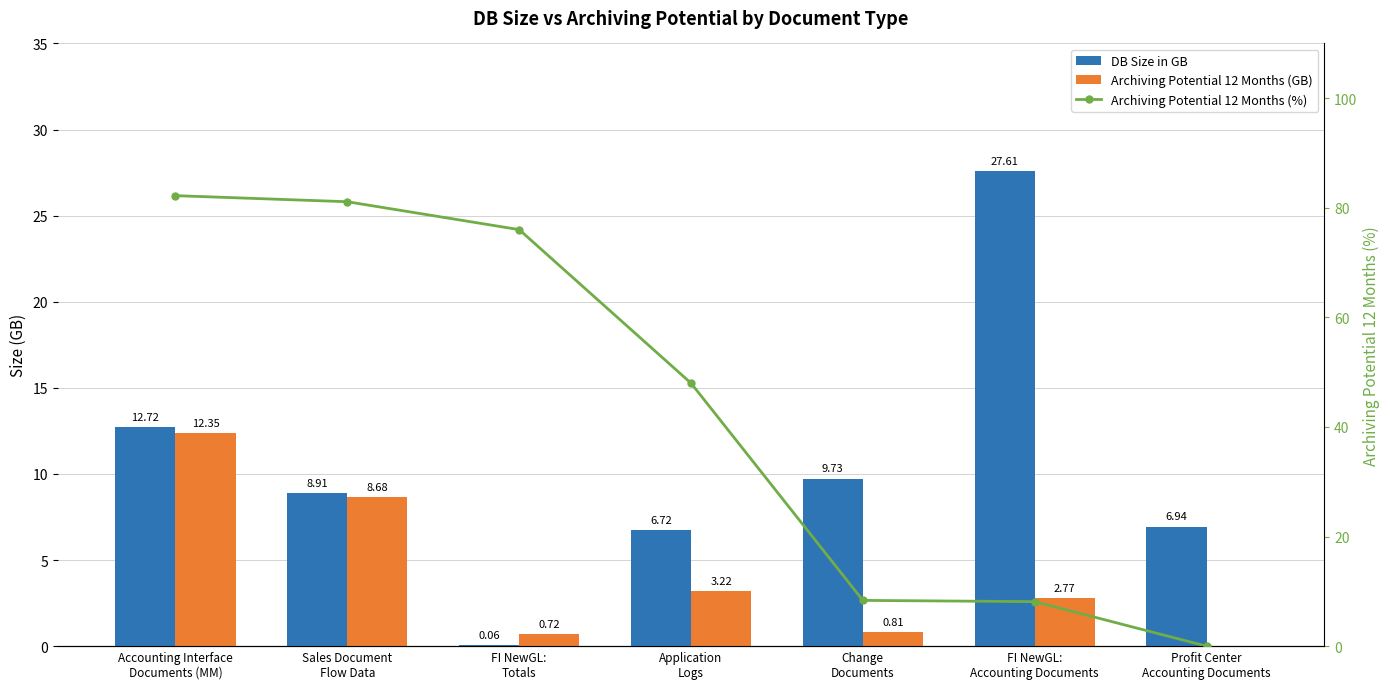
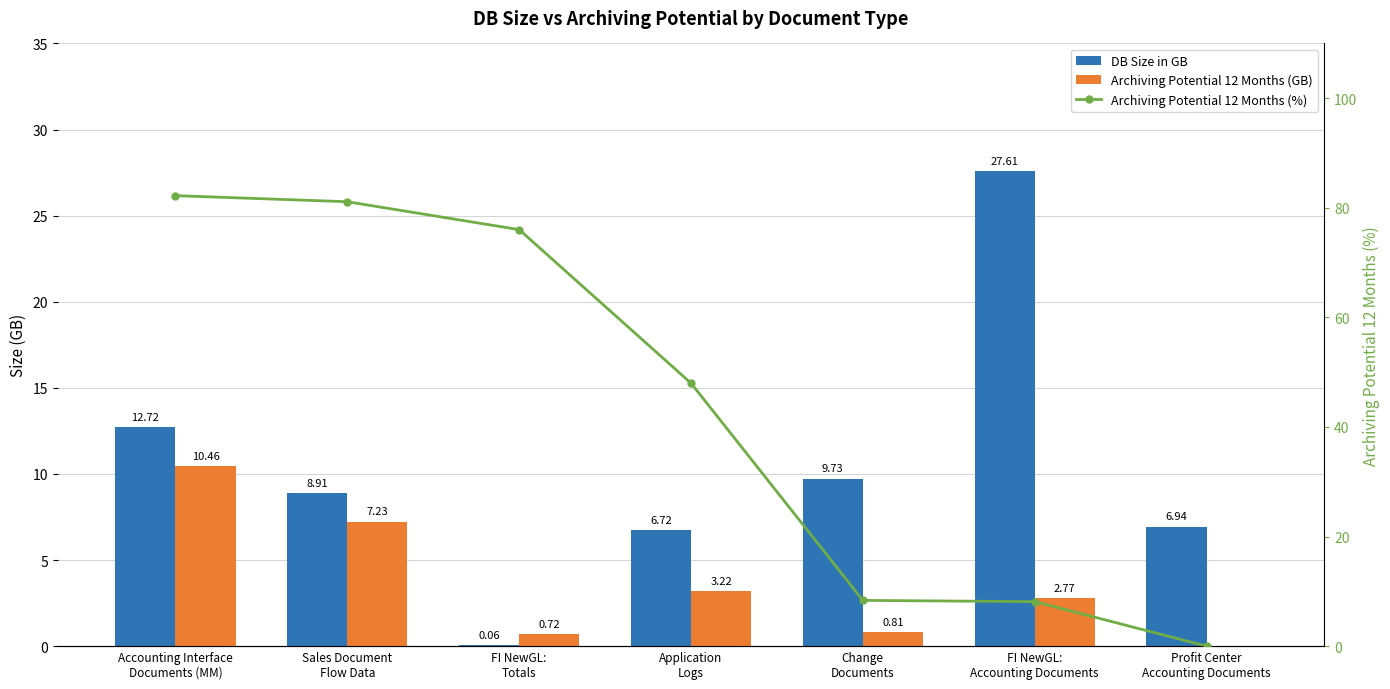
  {
    "DB Size in GB": {
      "Accounting Interface Documents (MM)": 12.72,
      "Sales Document Flow Data": 8.91,
      "FI NewGL: Totals": 0.06,
      "Application Logs": 6.72,
      "Change Documents": 9.73,
      "FI NewGL: Accounting Documents": 27.61,
      "Profit Center Accounting Documents": 6.94
    },
    "Archiving Potential 12 Months (GB)": {
-     "Accounting Interface Documents (MM)": 12.35,
-     "Sales Document Flow Data": 8.68,
+     "Accounting Interface Documents (MM)": 10.46,
+     "Sales Document Flow Data": 7.23,
      "FI NewGL: Totals": 0.72,
      "Application Logs": 3.22,
      "Change Documents": 0.81,
      "FI NewGL: Accounting Documents": 2.77
    }
  }
